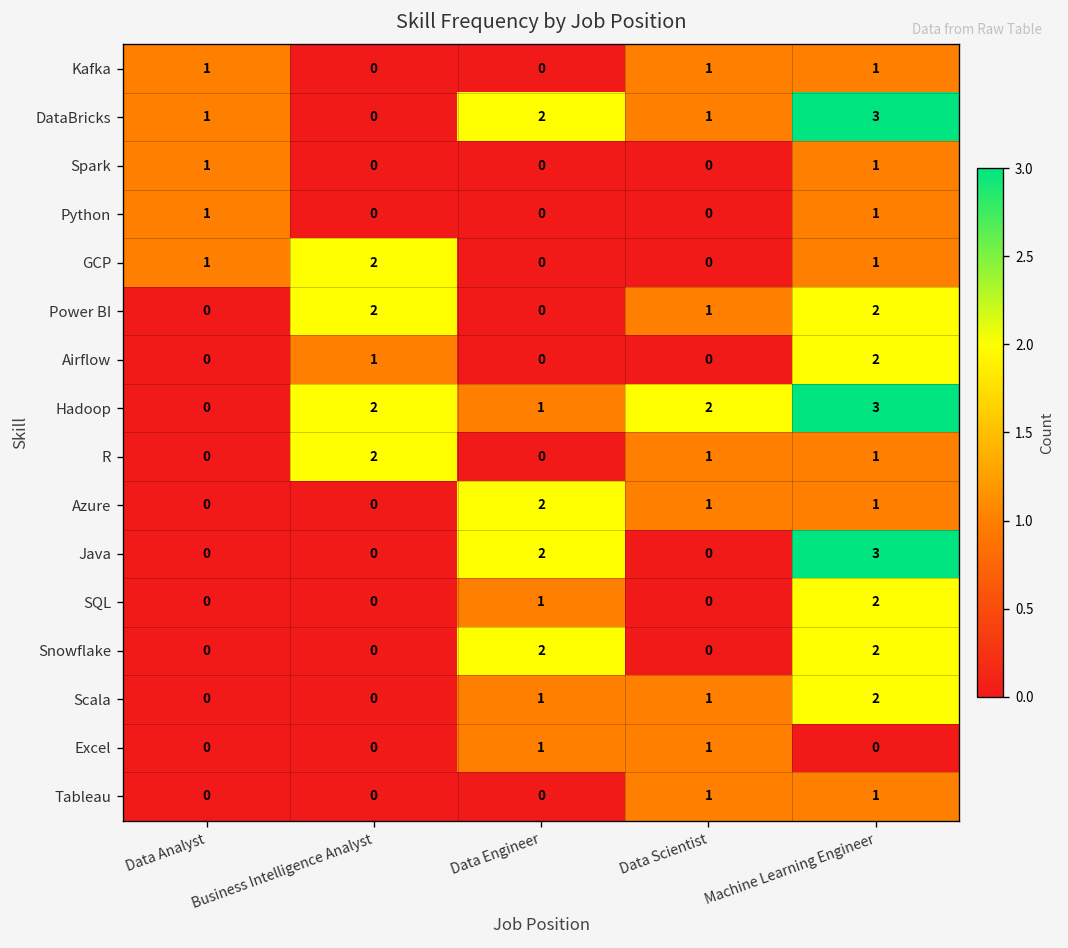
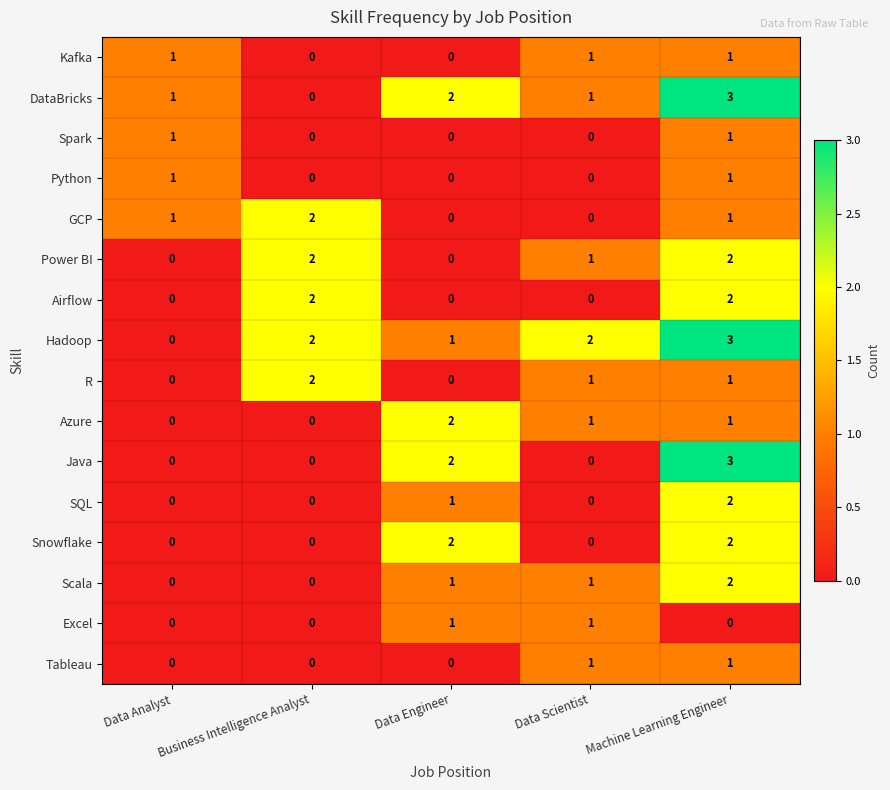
  {
    "Kafka": {
      "Data Analyst": 1,
      "Business Intelligence Analyst": 0,
      "Data Engineer": 0,
      "Data Scientist": 1,
      "Machine Learning Engineer": 1
    },
    "DataBricks": {
      "Data Analyst": 1,
      "Business Intelligence Analyst": 0,
      "Data Engineer": 2,
      "Data Scientist": 1,
      "Machine Learning Engineer": 3
    },
    "Spark": {
      "Data Analyst": 1,
      "Business Intelligence Analyst": 0,
      "Data Engineer": 0,
      "Data Scientist": 0,
      "Machine Learning Engineer": 1
    },
    "Python": {
      "Data Analyst": 1,
      "Business Intelligence Analyst": 0,
      "Data Engineer": 0,
      "Data Scientist": 0,
      "Machine Learning Engineer": 1
    },
    "GCP": {
      "Data Analyst": 1,
      "Business Intelligence Analyst": 2,
      "Data Engineer": 0,
      "Data Scientist": 0,
      "Machine Learning Engineer": 1
    },
    "Power BI": {
      "Data Analyst": 0,
      "Business Intelligence Analyst": 2,
      "Data Engineer": 0,
      "Data Scientist": 1,
      "Machine Learning Engineer": 2
    },
    "Airflow": {
      "Data Analyst": 0,
-     "Business Intelligence Analyst": 1,
+     "Business Intelligence Analyst": 2,
      "Data Engineer": 0,
      "Data Scientist": 0,
      "Machine Learning Engineer": 2
    },
    "Hadoop": {
      "Data Analyst": 0,
      "Business Intelligence Analyst": 2,
      "Data Engineer": 1,
      "Data Scientist": 2,
      "Machine Learning Engineer": 3
    },
    "R": {
      "Data Analyst": 0,
      "Business Intelligence Analyst": 2,
      "Data Engineer": 0,
      "Data Scientist": 1,
      "Machine Learning Engineer": 1
    },
    "Azure": {
      "Data Analyst": 0,
      "Business Intelligence Analyst": 0,
      "Data Engineer": 2,
      "Data Scientist": 1,
      "Machine Learning Engineer": 1
    },
    "Java": {
      "Data Analyst": 0,
      "Business Intelligence Analyst": 0,
      "Data Engineer": 2,
      "Data Scientist": 0,
      "Machine Learning Engineer": 3
    },
    "SQL": {
      "Data Analyst": 0,
      "Business Intelligence Analyst": 0,
      "Data Engineer": 1,
      "Data Scientist": 0,
      "Machine Learning Engineer": 2
    },
    "Snowflake": {
      "Data Analyst": 0,
      "Business Intelligence Analyst": 0,
      "Data Engineer": 2,
      "Data Scientist": 0,
      "Machine Learning Engineer": 2
    },
    "Scala": {
      "Data Analyst": 0,
      "Business Intelligence Analyst": 0,
      "Data Engineer": 1,
      "Data Scientist": 1,
      "Machine Learning Engineer": 2
    },
    "Excel": {
      "Data Analyst": 0,
      "Business Intelligence Analyst": 0,
      "Data Engineer": 1,
      "Data Scientist": 1,
      "Machine Learning Engineer": 0
    },
    "Tableau": {
      "Data Analyst": 0,
      "Business Intelligence Analyst": 0,
      "Data Engineer": 0,
      "Data Scientist": 1,
      "Machine Learning Engineer": 1
    }
  }
